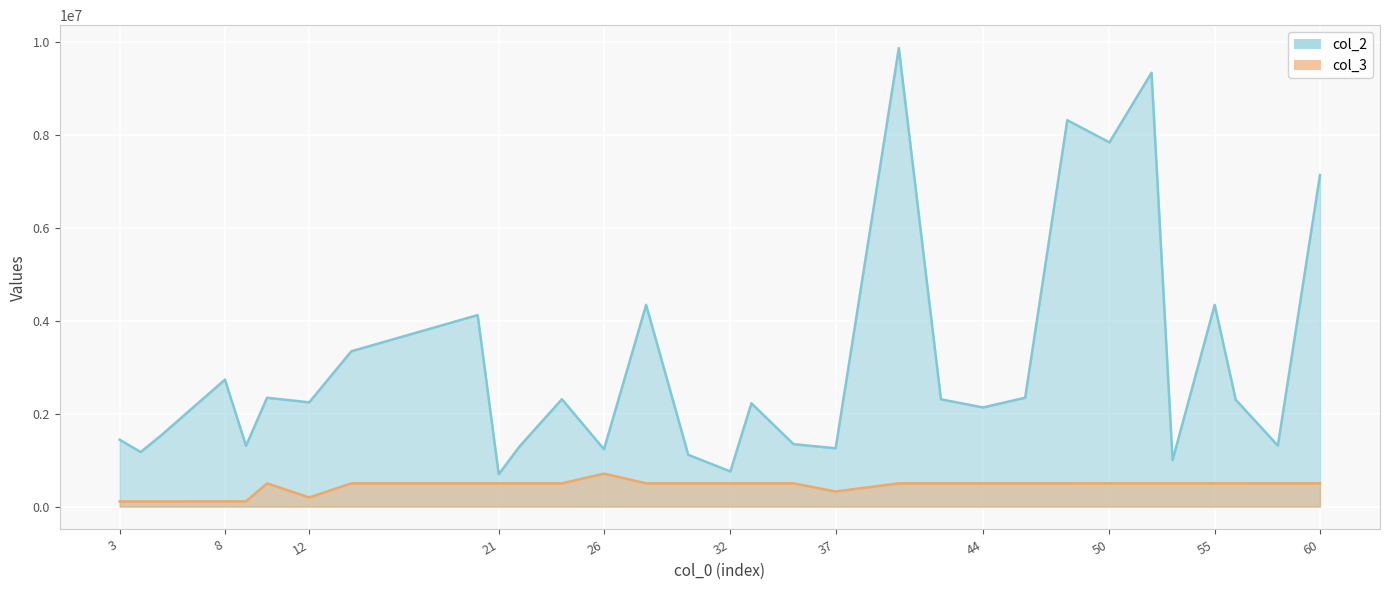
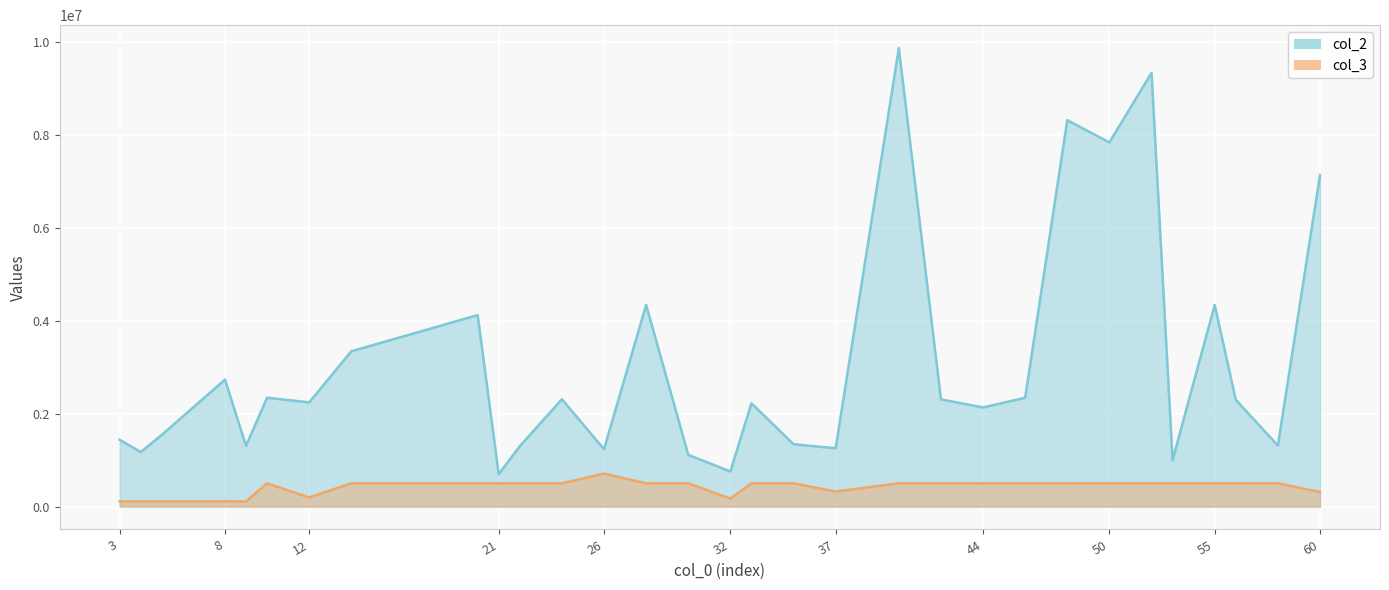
  {
    "col_2": {
      "3": 1400000,
      "8": 2700000,
      "12": 2200000,
      "21": 700000,
      "26": 1200000,
      "32": 800000,
      "37": 1300000,
      "44": 2100000,
      "50": 7800000,
      "55": 4300000,
      "60": 7100000
    },
    "col_3": {
      "3": 100000,
      "8": 100000,
      "12": 200000,
      "21": 500000,
      "26": 700000,
-     "32": 500000,
+     "32": 200000,
      "37": 300000,
      "44": 500000,
      "50": 500000,
      "55": 500000,
-     "60": 500000
+     "60": 300000
    }
  }
